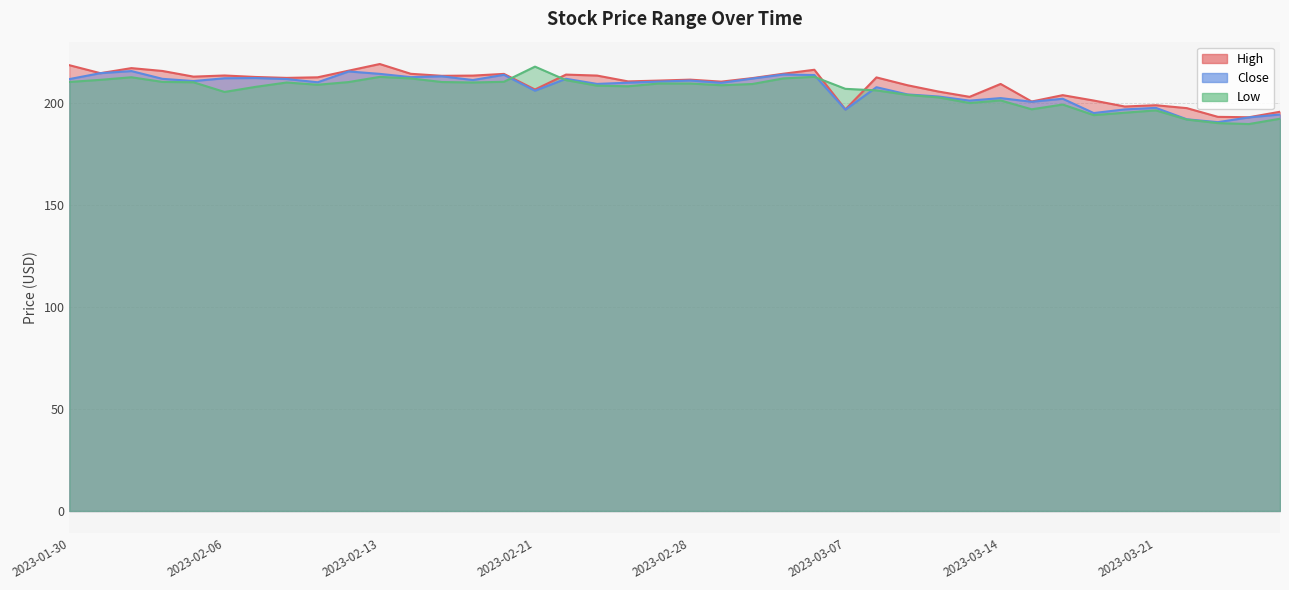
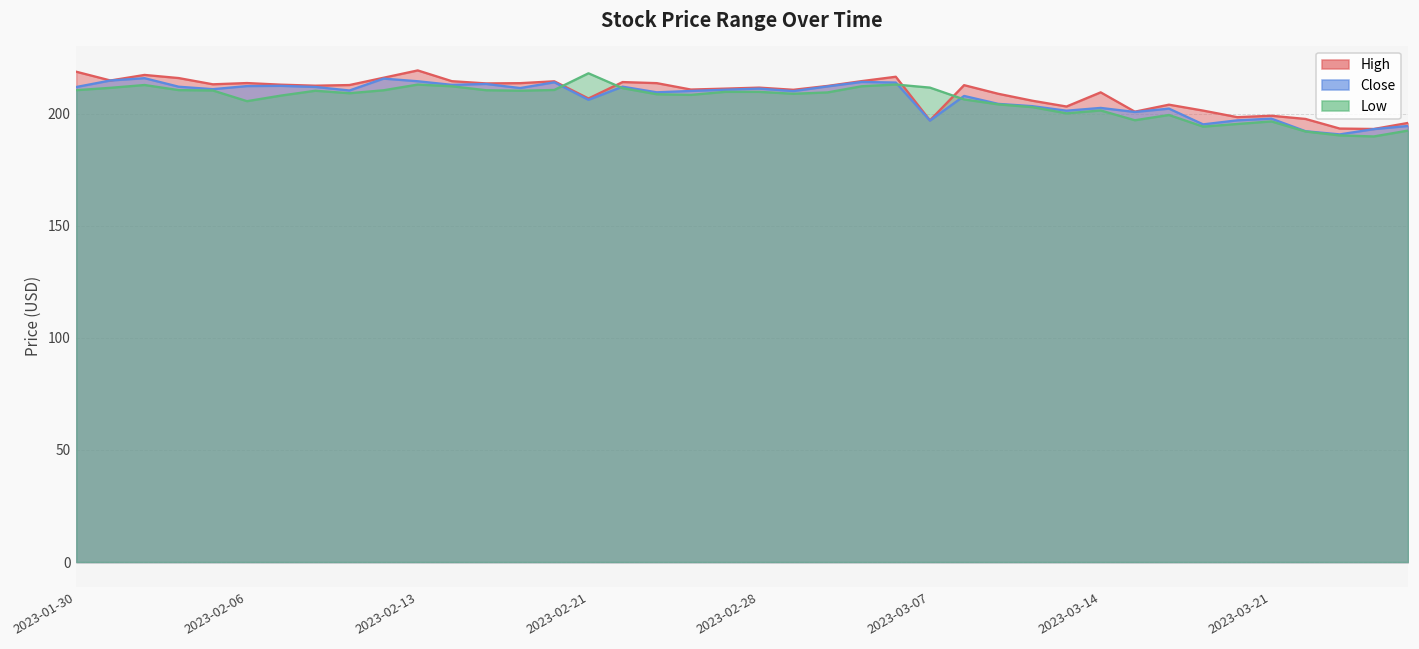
  {
    "High": {
      "2023-01-30": 219,
      "2023-02-06": 214,
      "2023-02-13": 219,
      "2023-03-14": 210,
      "2023-03-21": 199
    },
    "Close": {
      "2023-01-30": 212,
      "2023-02-06": 212,
      "2023-02-13": 214
    },
    "Low": {
      "2023-01-30": 211,
      "2023-02-06": 206,
      "2023-02-13": 213,
      "2023-02-21": 218,
      "2023-02-28": 210,
-     "2023-03-07": 207
+     "2023-03-07": 212
    }
  }
